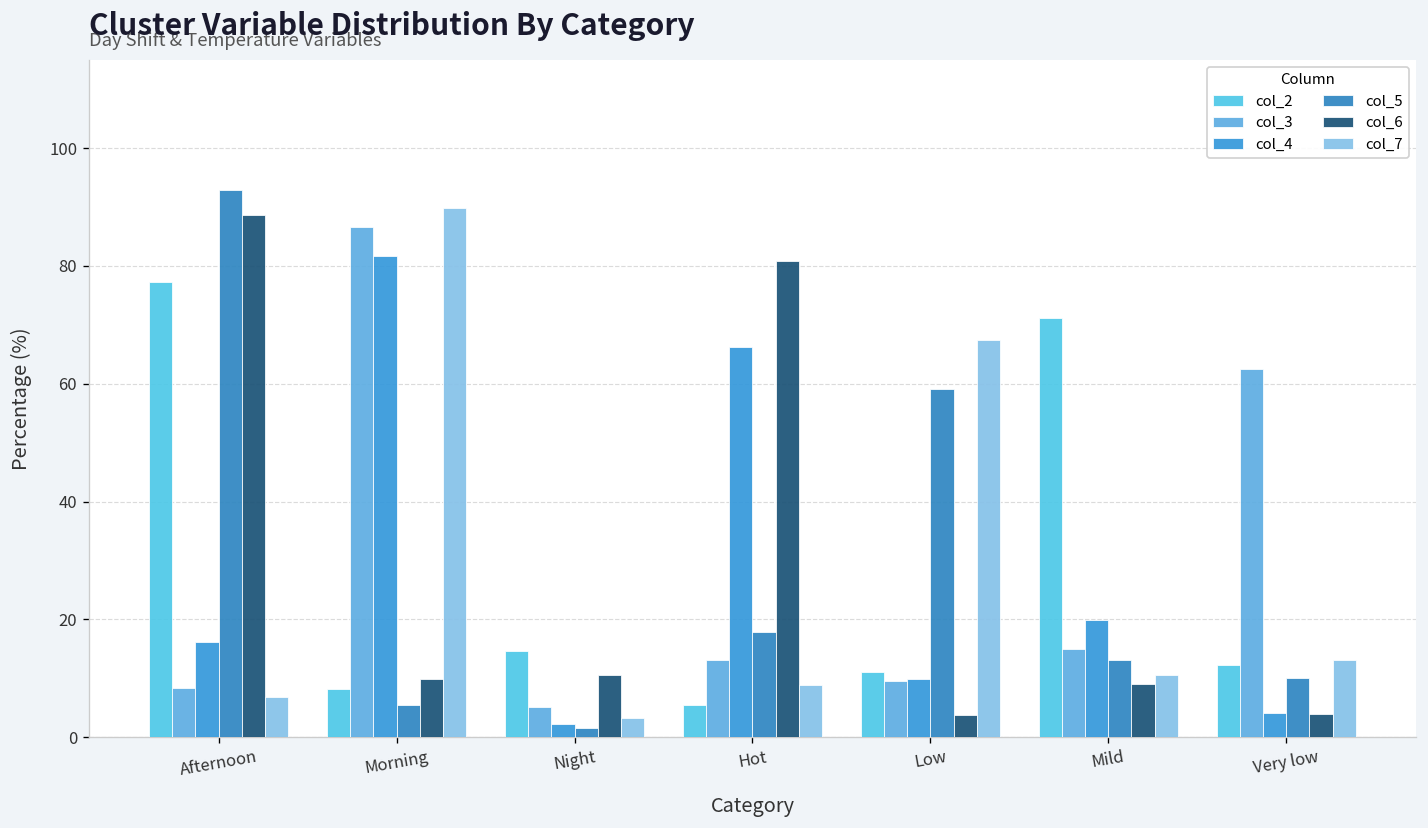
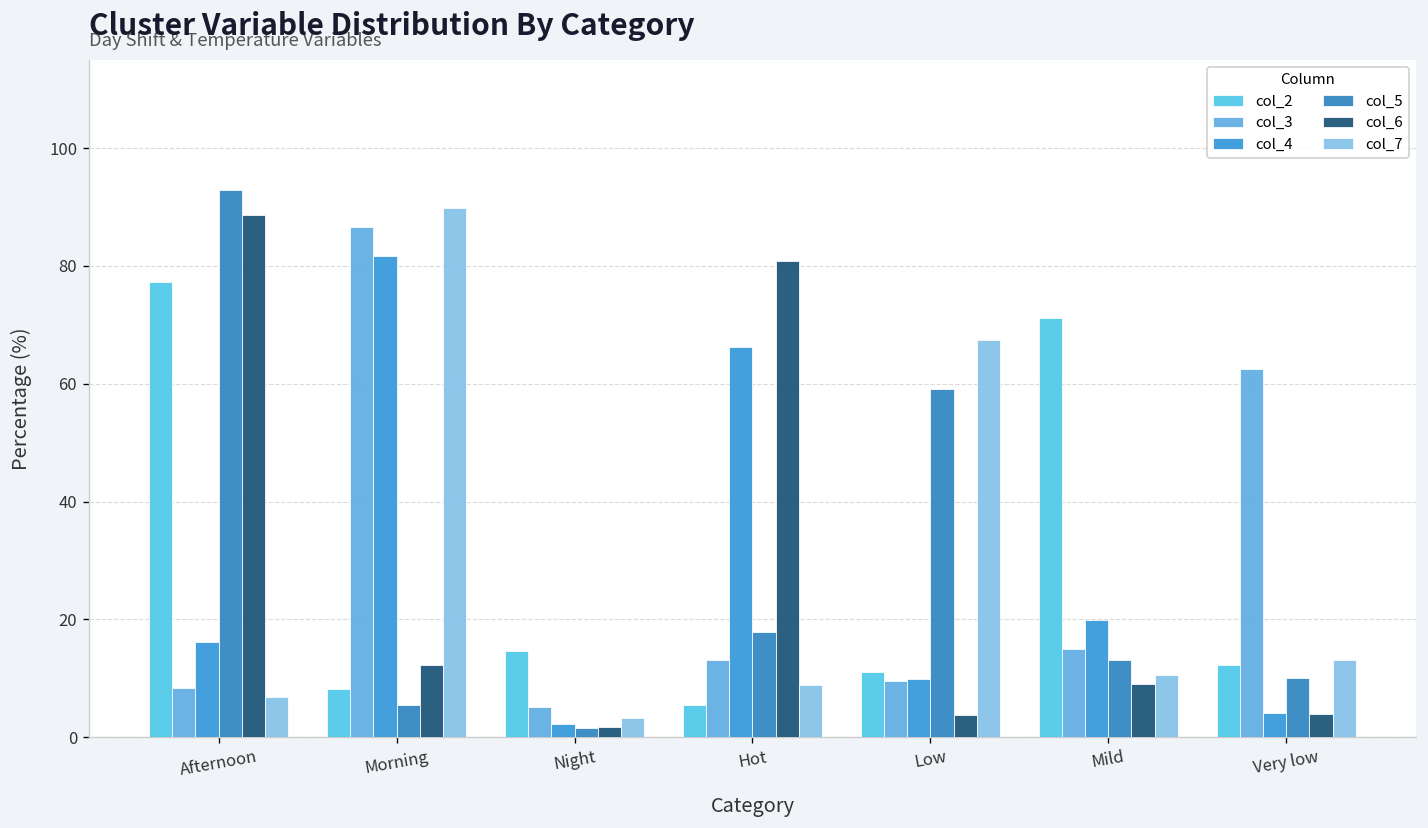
  {
    "col_6": {
      "Afternoon": 89,
-     "Morning": 10,
-     "Night": 10,
+     "Morning": 12,
+     "Night": 2,
      "Hot": 81,
      "Low": 4,
      "Mild": 9,
      "Very low": 4
    }
  }
